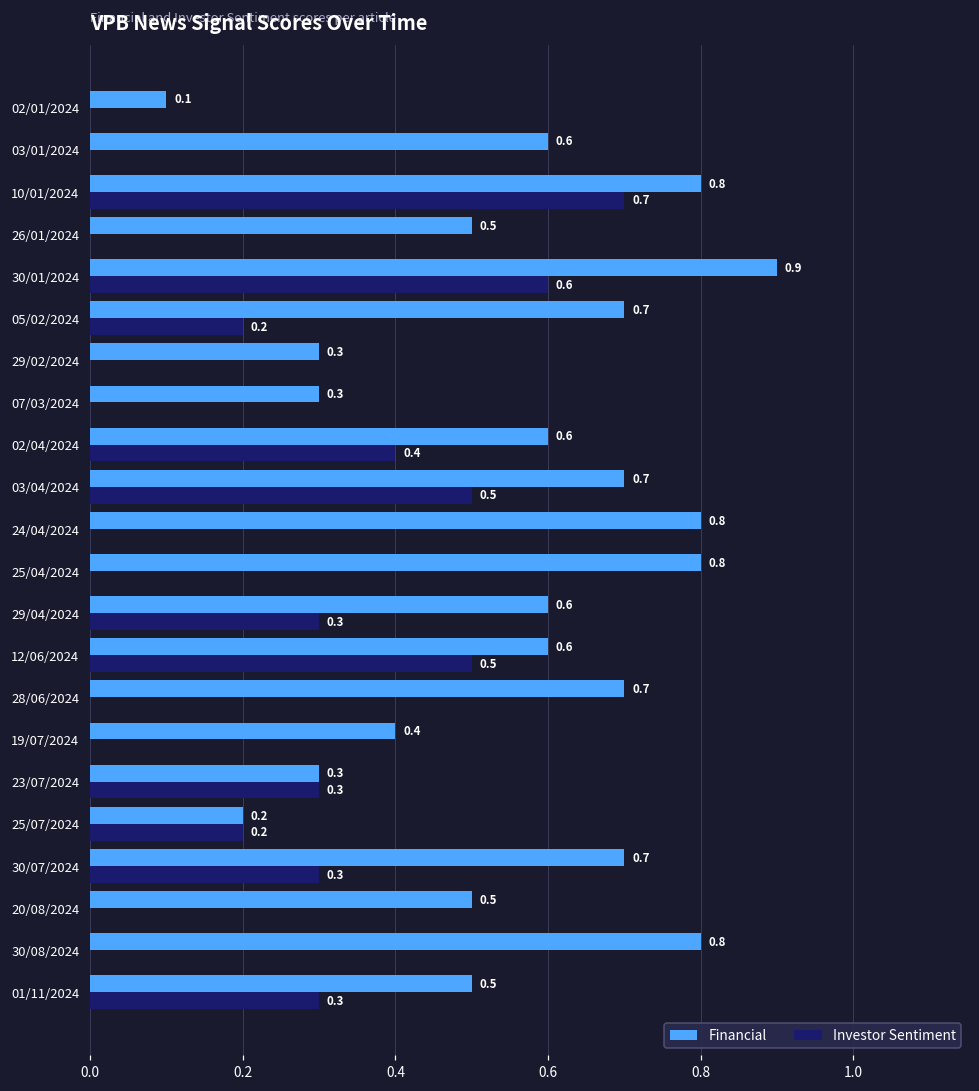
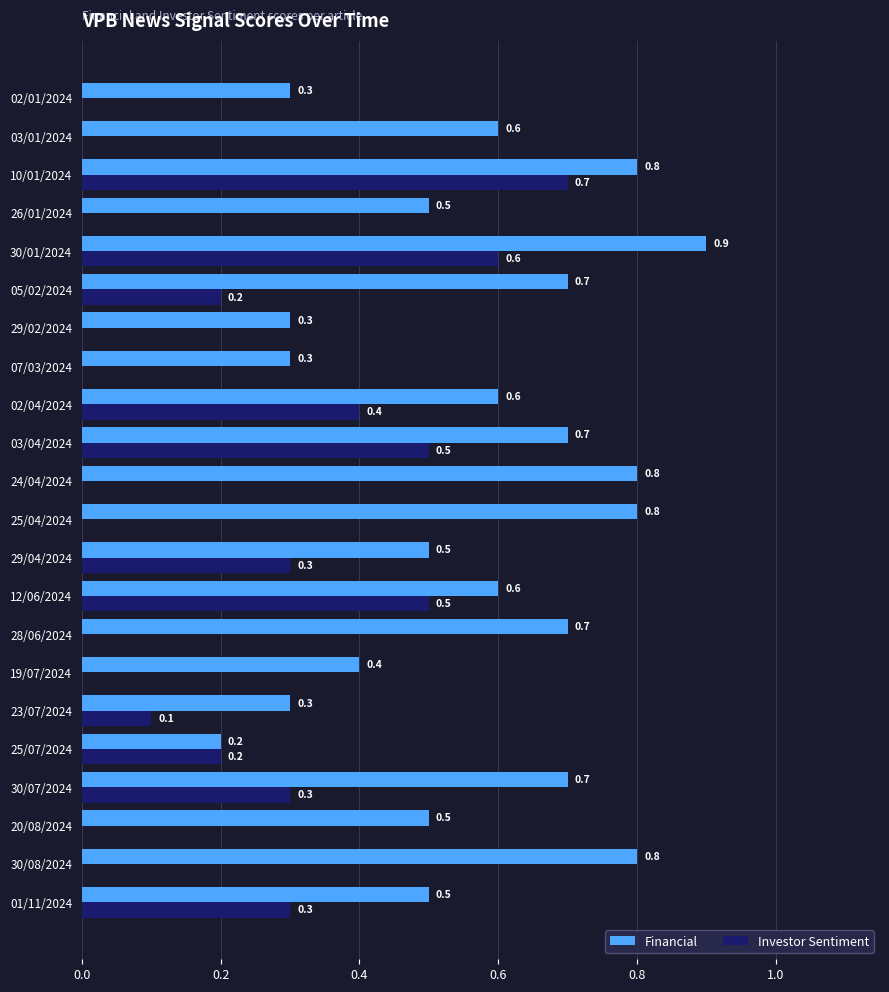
  {
    "Financial": {
-     "02/01/2024": 0.1,
+     "02/01/2024": 0.3,
      "03/01/2024": 0.6,
      "10/01/2024": 0.8,
      "26/01/2024": 0.5,
      "30/01/2024": 0.9,
      "05/02/2024": 0.7,
      "29/02/2024": 0.3,
      "07/03/2024": 0.3,
      "02/04/2024": 0.6,
      "03/04/2024": 0.7,
      "24/04/2024": 0.8,
      "25/04/2024": 0.8,
-     "29/04/2024": 0.6,
+     "29/04/2024": 0.5,
      "12/06/2024": 0.6,
      "28/06/2024": 0.7,
      "19/07/2024": 0.4,
      "23/07/2024": 0.3,
      "25/07/2024": 0.2,
      "30/07/2024": 0.7,
      "20/08/2024": 0.5,
      "30/08/2024": 0.8,
      "01/11/2024": 0.5
    },
    "Investor Sentiment": {
      "10/01/2024": 0.7,
      "30/01/2024": 0.6,
      "05/02/2024": 0.2,
      "02/04/2024": 0.4,
      "03/04/2024": 0.5,
      "29/04/2024": 0.3,
      "12/06/2024": 0.5,
-     "23/07/2024": 0.3,
+     "23/07/2024": 0.1,
      "25/07/2024": 0.2,
      "30/07/2024": 0.3,
      "01/11/2024": 0.3
    }
  }
